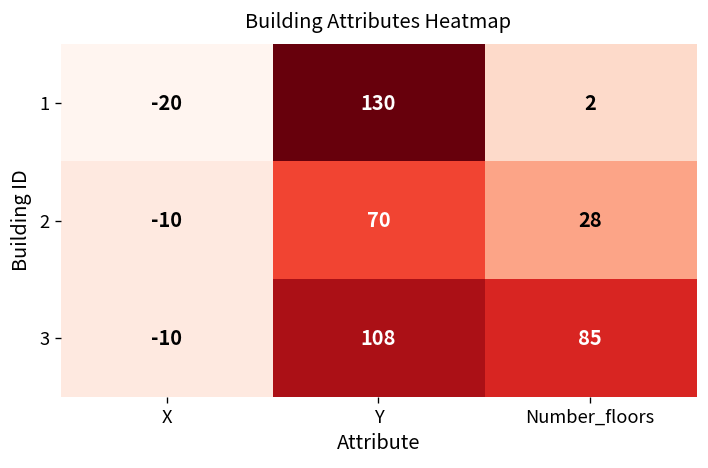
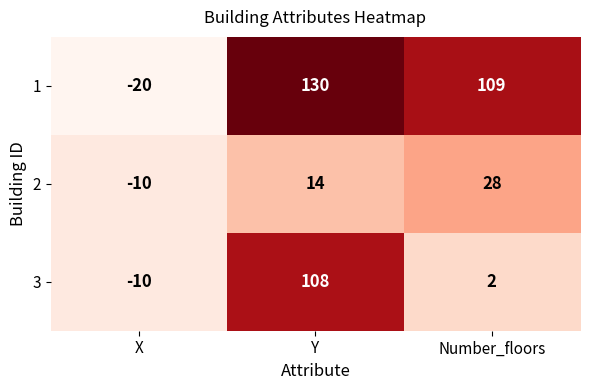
  {
    "1": {
      "X": -20,
      "Y": 130,
-     "Number_floors": 2
+     "Number_floors": 109
    },
    "2": {
      "X": -10,
-     "Y": 70,
+     "Y": 14,
      "Number_floors": 28
    },
    "3": {
      "X": -10,
      "Y": 108,
-     "Number_floors": 85
+     "Number_floors": 2
    }
  }
